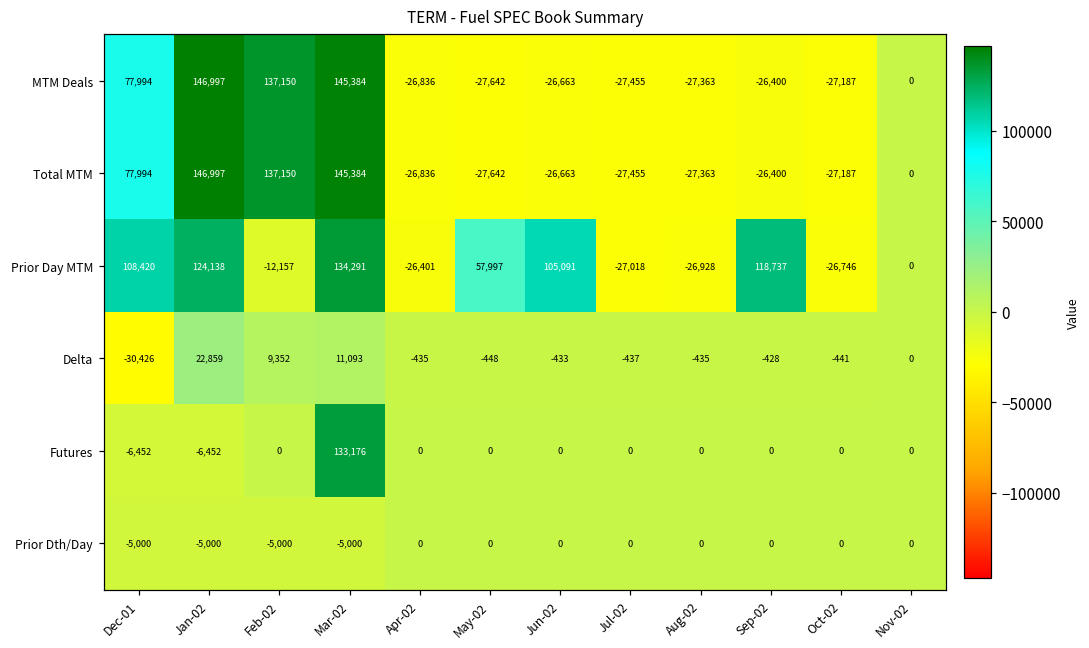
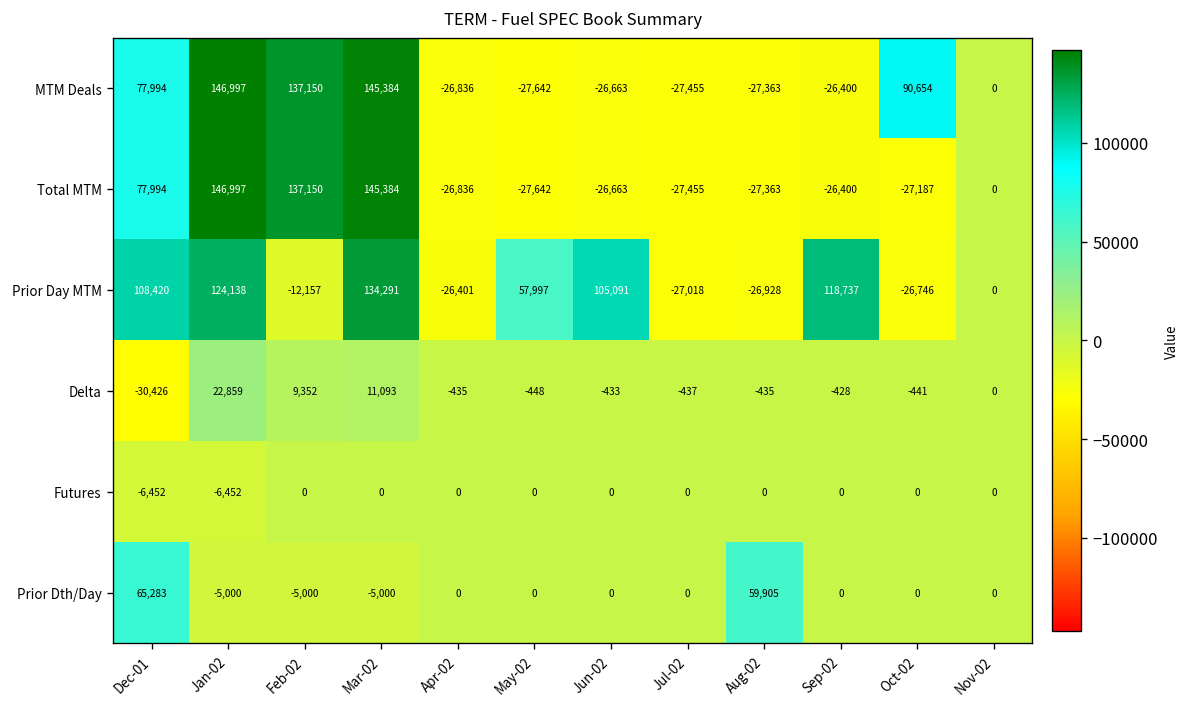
  {
    "MTM Deals": {
      "Dec-01": "77,994",
      "Jan-02": "146,997",
      "Feb-02": "137,150",
      "Mar-02": "145,384",
      "Apr-02": "-26,836",
      "May-02": "-27,642",
      "Jun-02": "-26,663",
      "Jul-02": "-27,455",
      "Aug-02": "-27,363",
      "Sep-02": "-26,400",
-     "Oct-02": "-27,187",
+     "Oct-02": "90,654",
      "Nov-02": "0"
    },
    "Total MTM": {
      "Dec-01": "77,994",
      "Jan-02": "146,997",
      "Feb-02": "137,150",
      "Mar-02": "145,384",
      "Apr-02": "-26,836",
      "May-02": "-27,642",
      "Jun-02": "-26,663",
      "Jul-02": "-27,455",
      "Aug-02": "-27,363",
      "Sep-02": "-26,400",
      "Oct-02": "-27,187",
      "Nov-02": "0"
    },
    "Prior Day MTM": {
      "Dec-01": "108,420",
      "Jan-02": "124,138",
      "Feb-02": "-12,157",
      "Mar-02": "134,291",
      "Apr-02": "-26,401",
      "May-02": "57,997",
      "Jun-02": "105,091",
      "Jul-02": "-27,018",
      "Aug-02": "-26,928",
      "Sep-02": "118,737",
      "Oct-02": "-26,746",
      "Nov-02": "0"
    },
    "Delta": {
      "Dec-01": "-30,426",
      "Jan-02": "22,859",
      "Feb-02": "9,352",
      "Mar-02": "11,093",
      "Apr-02": "-435",
      "May-02": "-448",
      "Jun-02": "-433",
      "Jul-02": "-437",
      "Aug-02": "-435",
      "Sep-02": "-428",
      "Oct-02": "-441",
      "Nov-02": "0"
    },
    "Futures": {
      "Dec-01": "-6,452",
      "Jan-02": "-6,452",
      "Feb-02": "0",
-     "Mar-02": "133,176",
+     "Mar-02": "0",
      "Apr-02": "0",
      "May-02": "0",
      "Jun-02": "0",
      "Jul-02": "0",
      "Aug-02": "0",
      "Sep-02": "0",
      "Oct-02": "0",
      "Nov-02": "0"
    },
    "Prior Dth/Day": {
-     "Dec-01": "-5,000",
+     "Dec-01": "65,283",
      "Jan-02": "-5,000",
      "Feb-02": "-5,000",
      "Mar-02": "-5,000",
      "Apr-02": "0",
      "May-02": "0",
      "Jun-02": "0",
      "Jul-02": "0",
-     "Aug-02": "0",
+     "Aug-02": "59,905",
      "Sep-02": "0",
      "Oct-02": "0",
      "Nov-02": "0"
    }
  }
